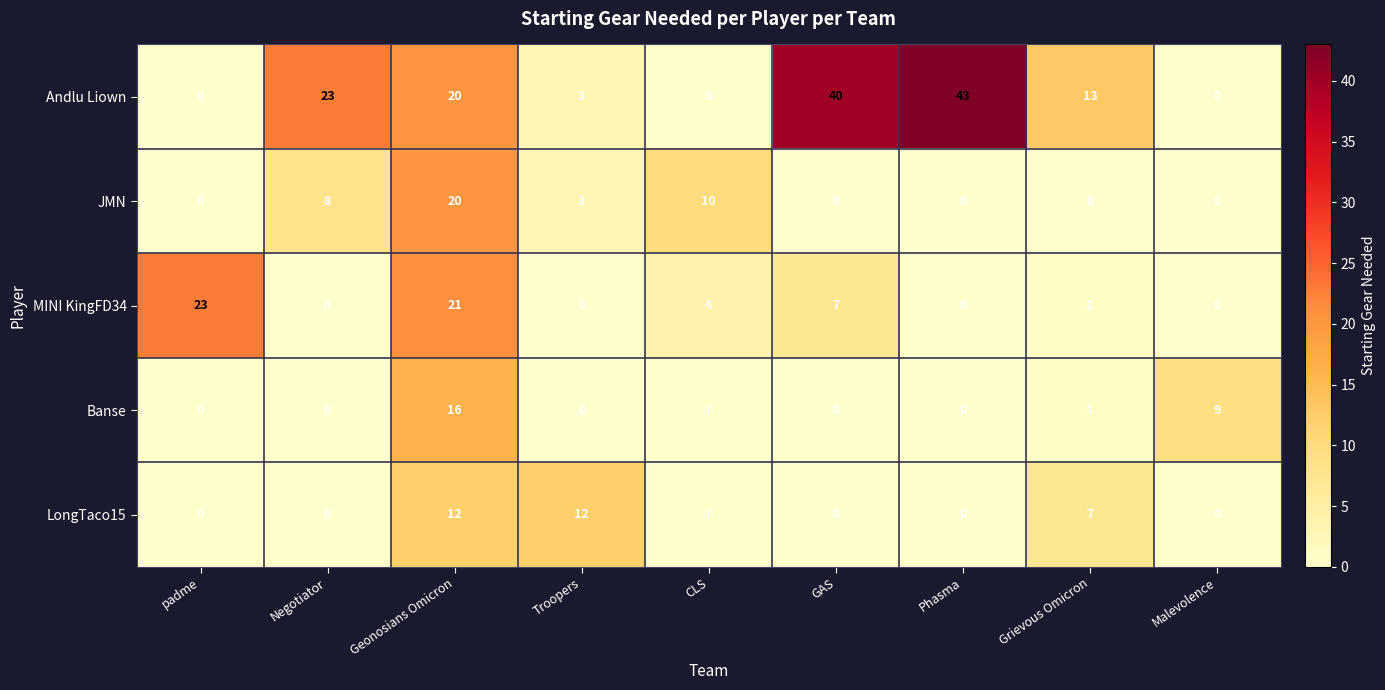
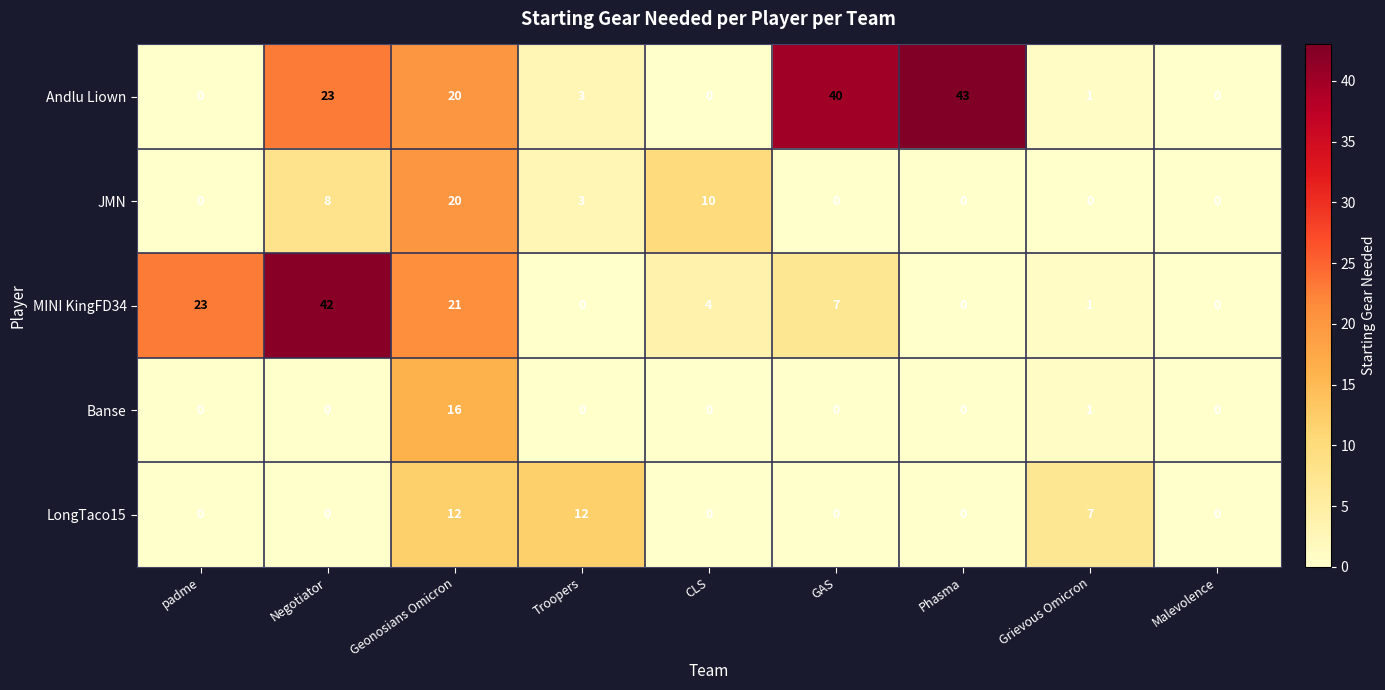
  {
    "Andlu Liown": {
      "padme": 0,
      "Negotiator": 23,
      "Geonosians Omicron": 20,
      "Troopers": 3,
      "CLS": 0,
      "GAS": 40,
      "Phasma": 43,
-     "Grievous Omicron": 13,
+     "Grievous Omicron": 1,
      "Malevolence": 0
    },
    "JMN": {
      "padme": 0,
      "Negotiator": 8,
      "Geonosians Omicron": 20,
      "Troopers": 3,
      "CLS": 10,
      "GAS": 0,
      "Phasma": 0,
      "Grievous Omicron": 0,
      "Malevolence": 0
    },
    "MINI KingFD34": {
      "padme": 23,
-     "Negotiator": 0,
+     "Negotiator": 42,
      "Geonosians Omicron": 21,
      "Troopers": 0,
      "CLS": 4,
      "GAS": 7,
      "Phasma": 0,
      "Grievous Omicron": 1,
      "Malevolence": 0
    },
    "Banse": {
      "padme": 0,
      "Negotiator": 0,
      "Geonosians Omicron": 16,
      "Troopers": 0,
      "CLS": 0,
      "GAS": 0,
      "Phasma": 0,
      "Grievous Omicron": 1,
-     "Malevolence": 9
+     "Malevolence": 0
    },
    "LongTaco15": {
      "padme": 0,
      "Negotiator": 0,
      "Geonosians Omicron": 12,
      "Troopers": 12,
      "CLS": 0,
      "GAS": 0,
      "Phasma": 0,
      "Grievous Omicron": 7,
      "Malevolence": 0
    }
  }
